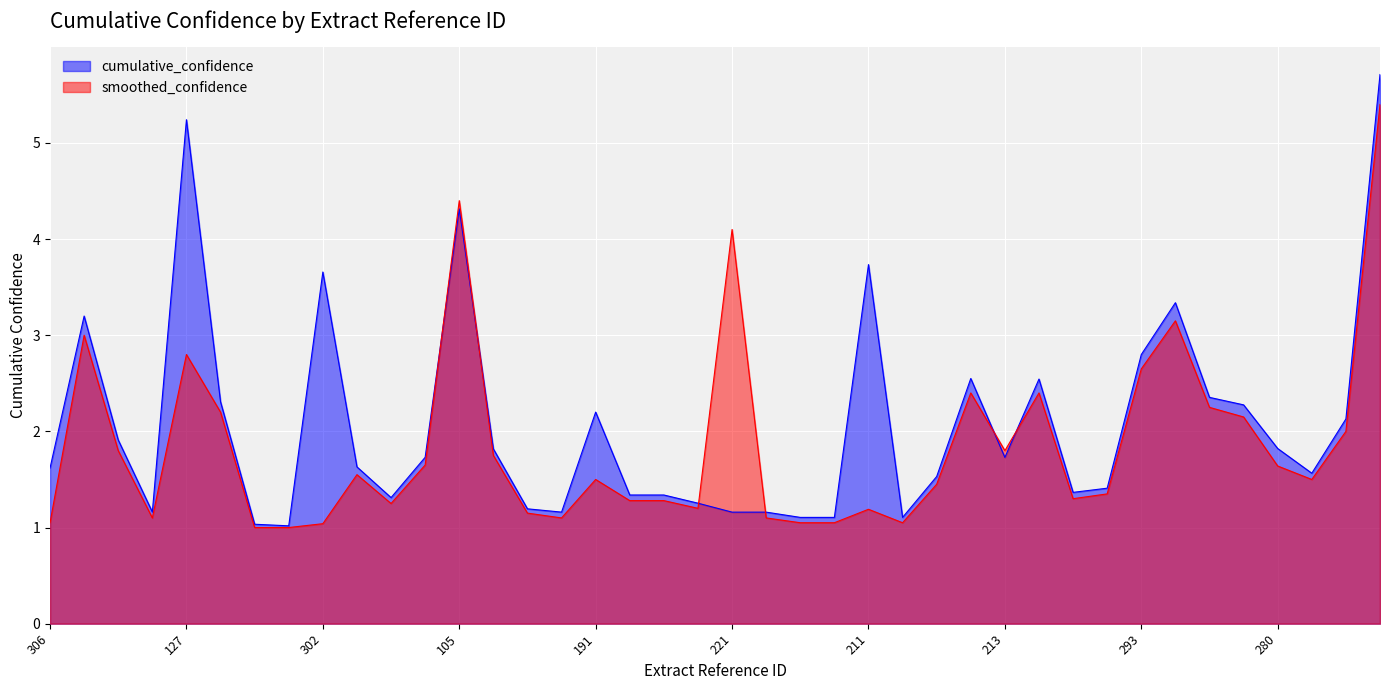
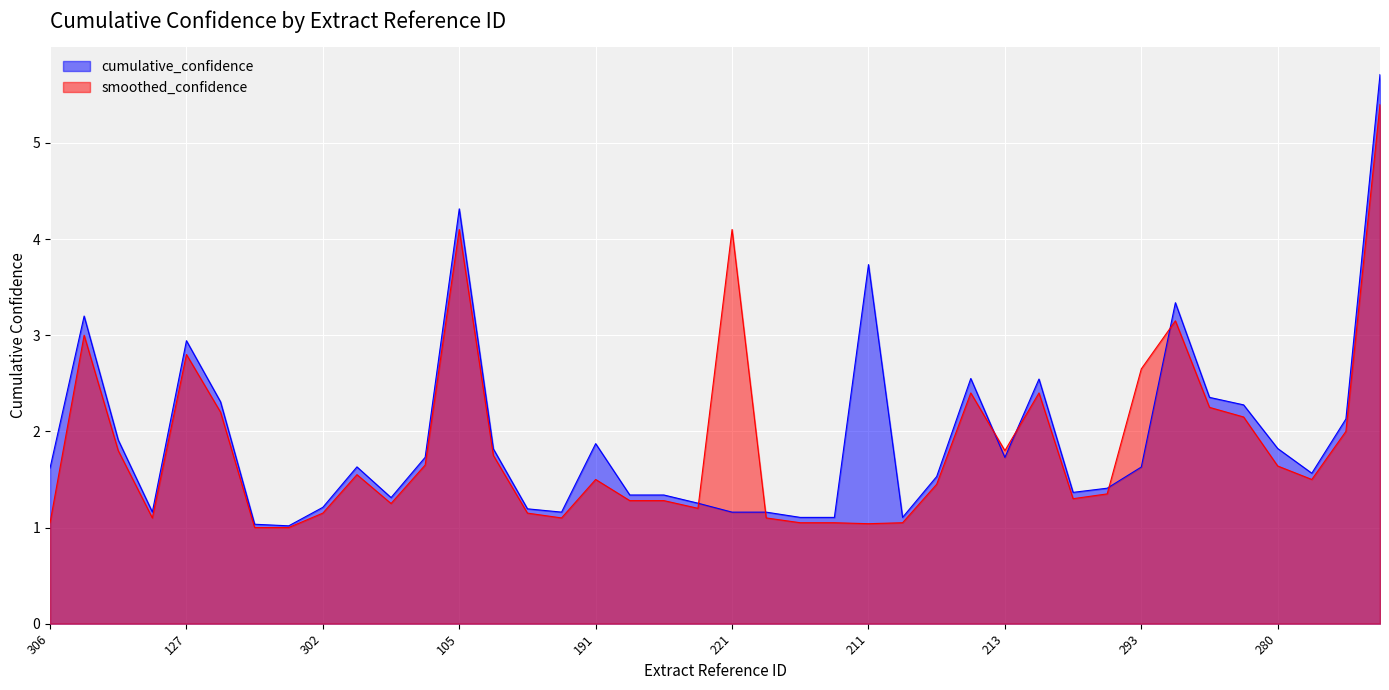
  {
    "cumulative_confidence": {
      "306": 1.6,
-     "127": 5.2,
-     "302": 3.7,
+     "127": 2.9,
+     "302": 1.2,
      "105": 4.3,
-     "191": 2.2,
+     "191": 1.9,
      "221": 1.2,
      "211": 3.7,
      "213": 1.7,
-     "293": 2.8,
+     "293": 1.6,
      "280": 1.8
    },
    "smoothed_confidence": {
      "306": 1.1,
      "127": 2.8,
-     "302": 1.0,
-     "105": 4.4,
+     "302": 1.2,
+     "105": 4.1,
      "191": 1.5,
      "221": 4.1,
-     "211": 1.2,
+     "211": 1.0,
      "213": 1.8,
      "293": 2.7,
      "280": 1.6
    }
  }
